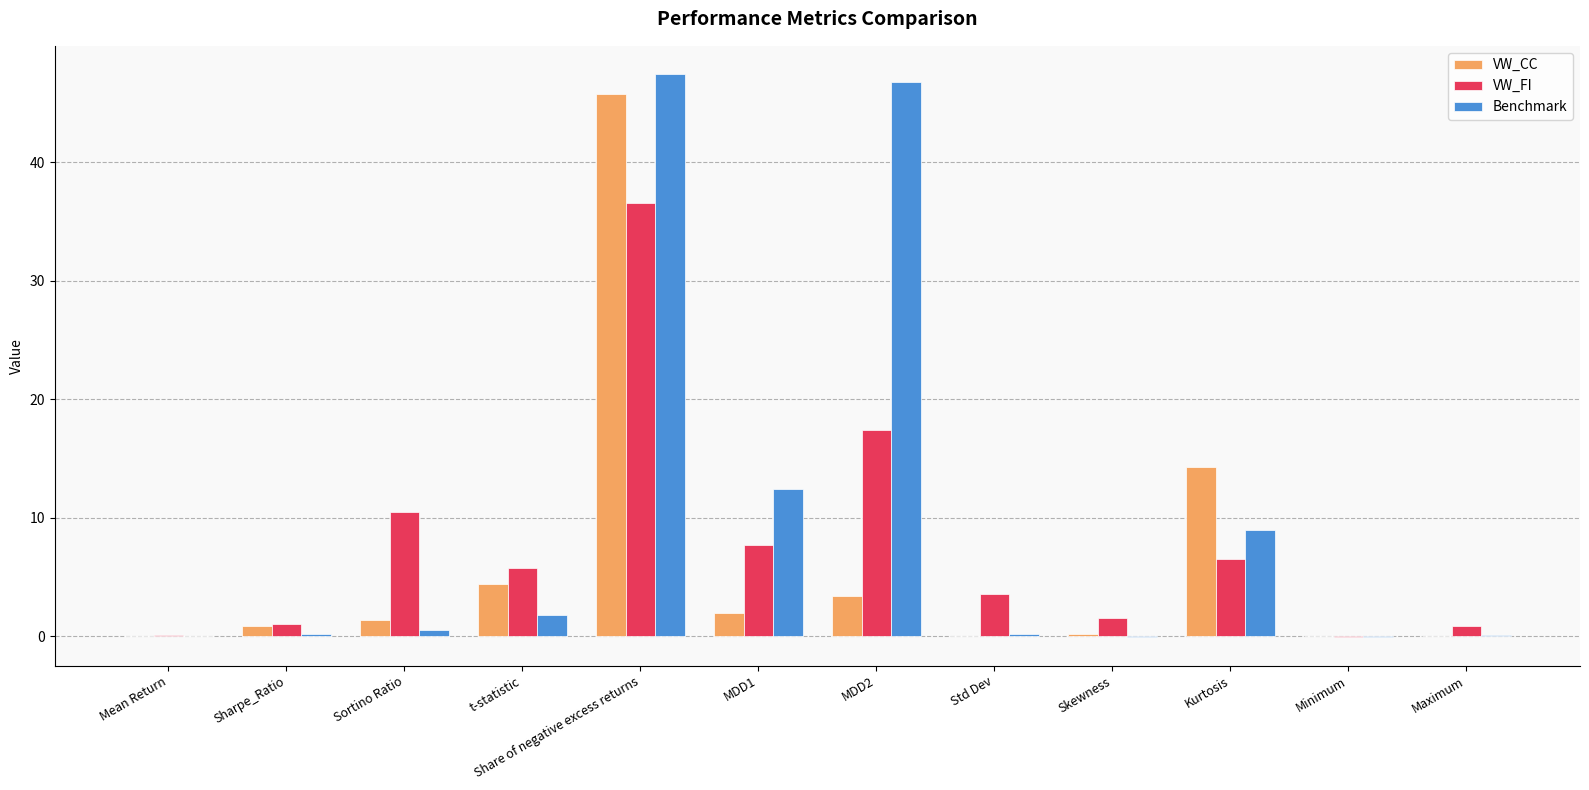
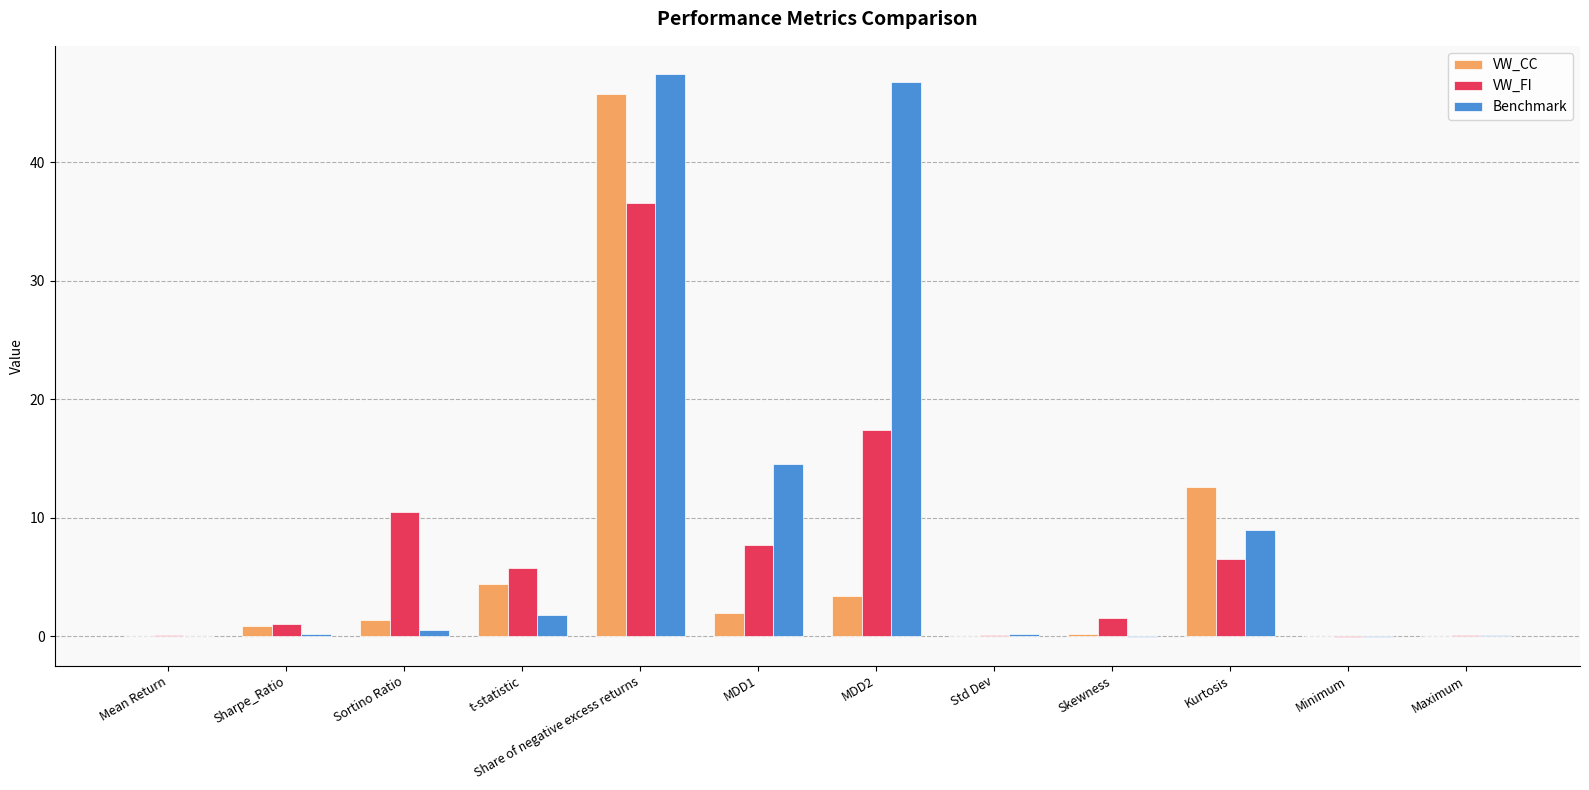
  {
    "VW_CC": {
      "Sharpe_Ratio": 0.8,
      "Sortino Ratio": 1.4,
      "t-statistic": 4.4,
      "Share of negative excess returns": 45.7,
      "MDD1": 1.9,
      "MDD2": 3.4,
-     "Kurtosis": 14.3
+     "Kurtosis": 12.6
    },
    "VW_FI": {
      "Sharpe_Ratio": 1.1,
      "Sortino Ratio": 10.4,
      "t-statistic": 5.7,
      "Share of negative excess returns": 36.6,
      "MDD1": 7.7,
      "MDD2": 17.4,
-     "Std Dev": 3.6,
+     "Std Dev": 0.1,
      "Skewness": 1.5,
      "Kurtosis": 6.5,
-     "Maximum": 0.9
+     "Maximum": 0.1
    },
    "Benchmark": {
      "Sharpe_Ratio": 0.2,
      "Sortino Ratio": 0.5,
      "t-statistic": 1.8,
      "Share of negative excess returns": 47.4,
-     "MDD1": 12.4,
+     "MDD1": 14.5,
      "MDD2": 46.7,
      "Kurtosis": 9.0
    }
  }
